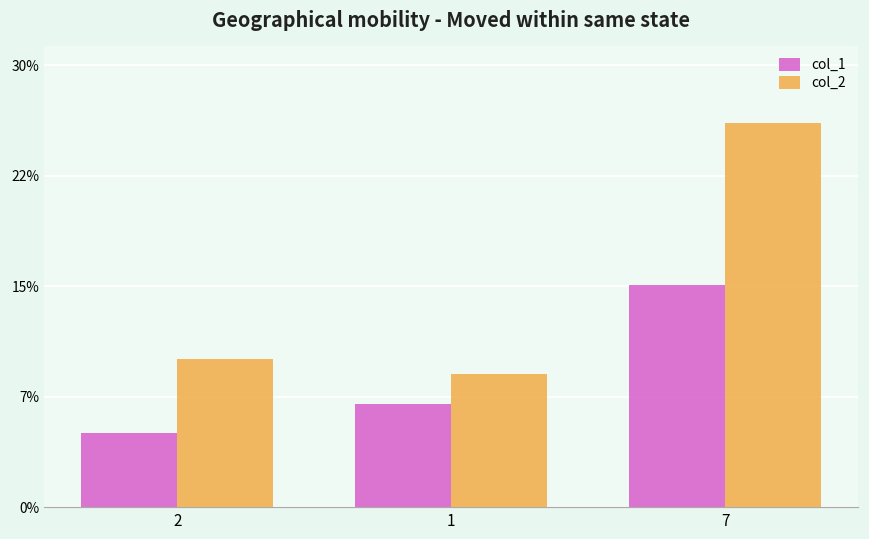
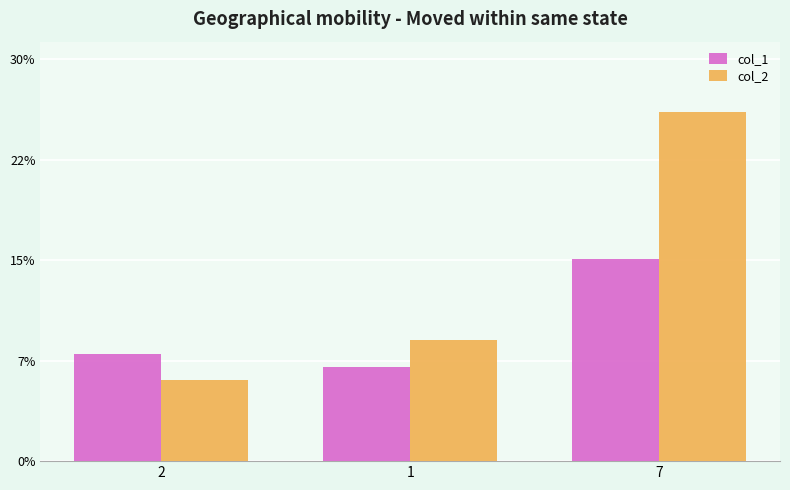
  {
    "col_1": {
-     "2": "5%",
+     "2": "8%",
      "1": "7%",
      "7": "15%"
    },
    "col_2": {
-     "2": "10%",
+     "2": "6%",
      "1": "9%",
      "7": "26%"
    }
  }
